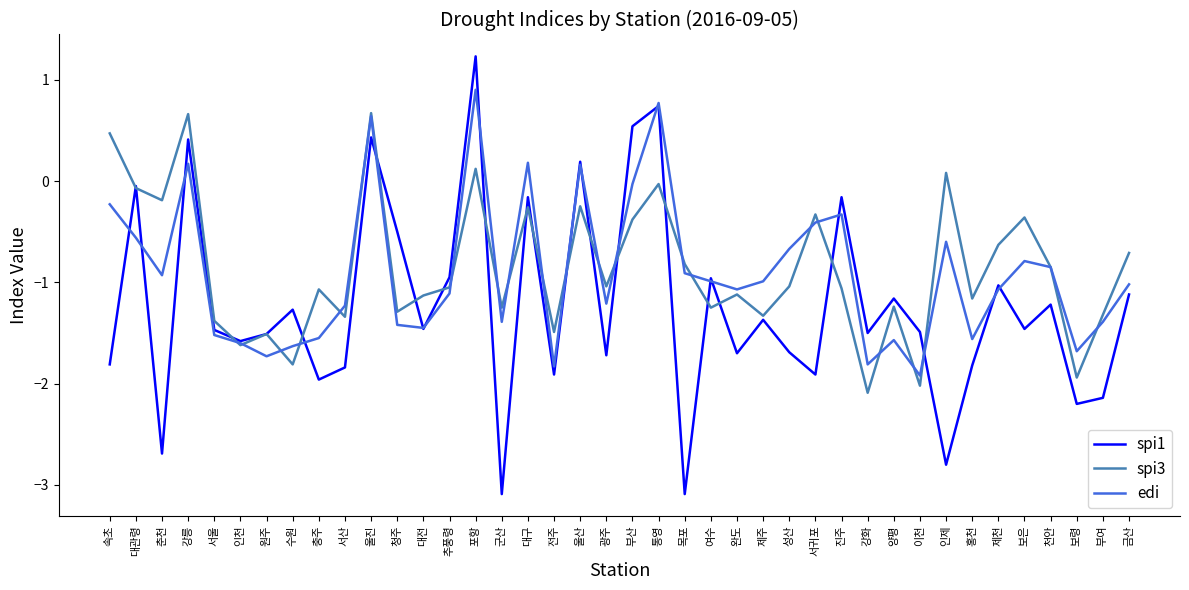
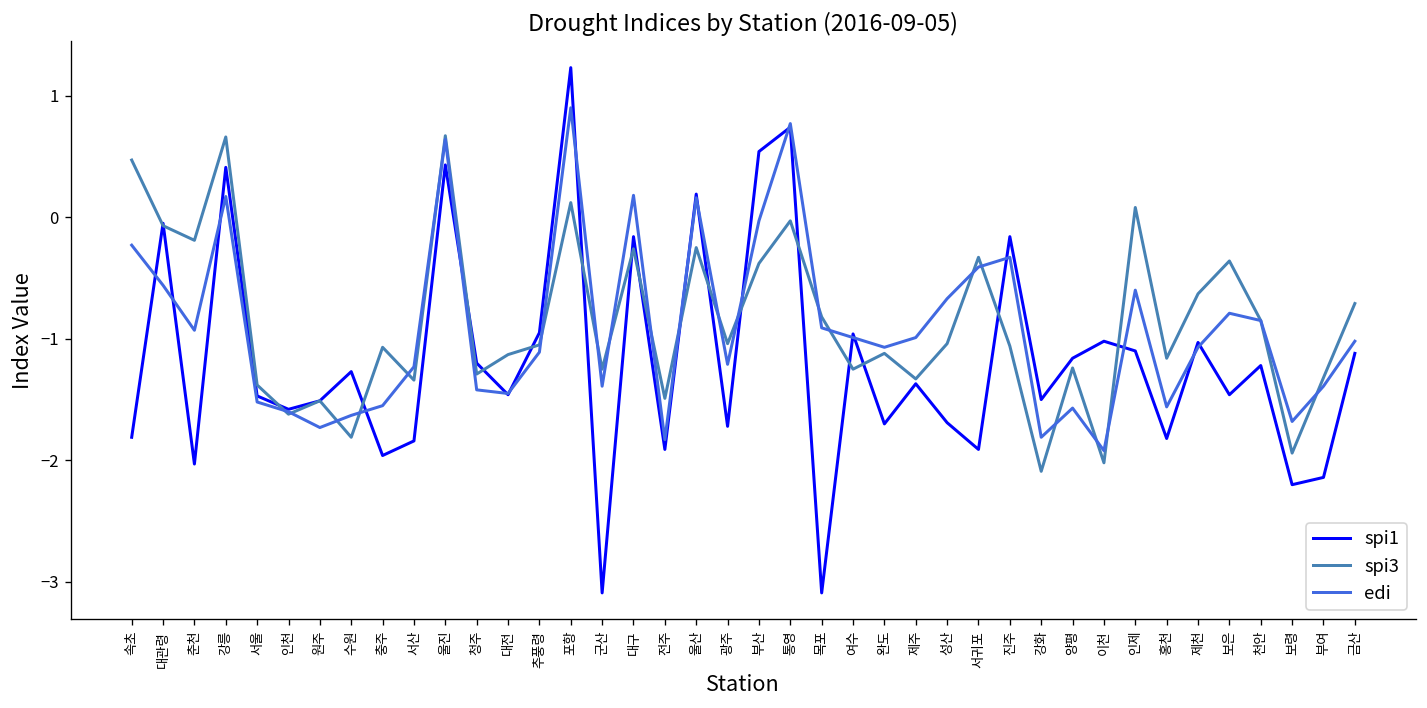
  {
    "spi1": {
      "속초": -1.81,
-     "춘천": -2.69,
+     "춘천": -2.03,
      "강릉": 0.41,
      "서울": -1.47,
      "수원": -1.27,
      "충주": -1.96,
      "서산": -1.84,
      "울진": 0.43,
-     "청주": -0.5,
+     "청주": -1.2,
      "추풍령": -0.95,
      "포항": 1.23,
      "군산": -3.09,
      "대구": -0.16,
      "전주": -1.91,
      "울산": 0.19,
      "광주": -1.72,
      "부산": 0.54,
      "통영": 0.74,
      "목포": -3.09,
      "여수": -0.96,
      "완도": -1.70,
      "제주": -1.37,
      "성산": -1.69,
      "서귀포": -1.91,
      "진주": -0.16,
      "강화": -1.50,
      "양평": -1.16,
-     "이천": -1.49,
-     "인제": -2.8,
+     "이천": -1.02,
+     "인제": -1.1,
      "홍천": -1.82,
      "제천": -1.03,
      "보은": -1.46,
      "천안": -1.22,
      "보령": -2.20,
      "부여": -2.14,
      "금산": -1.12
    }
  }
